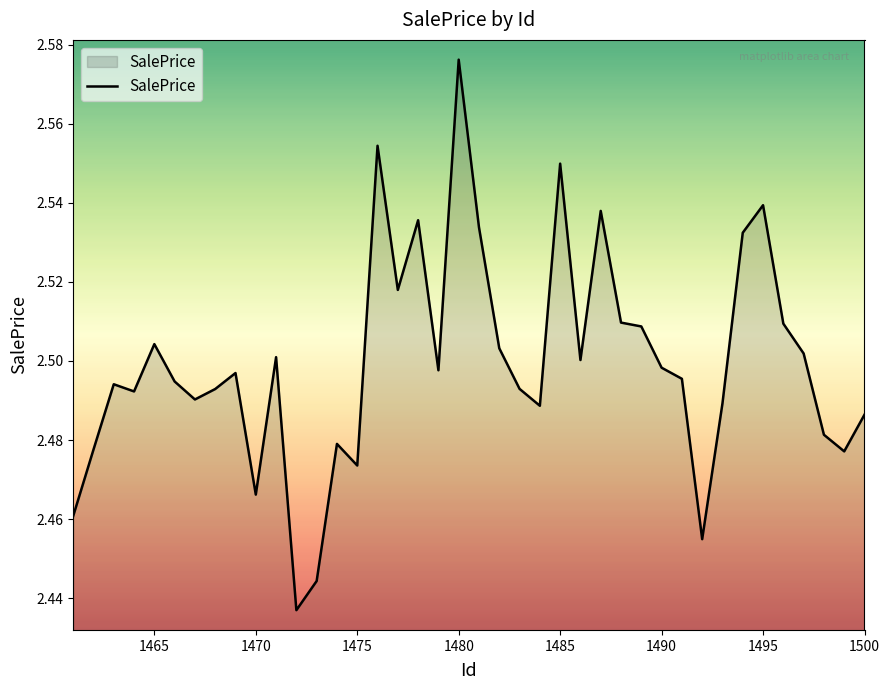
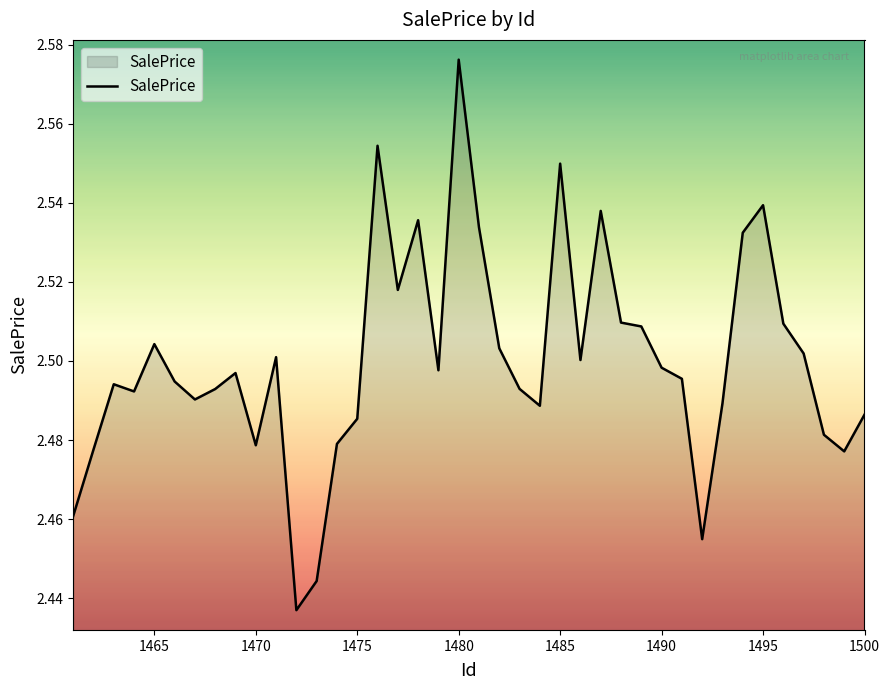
  {
    "1465": 2.504,
-   "1470": 2.466,
-   "1475": 2.474,
+   "1470": 2.479,
+   "1475": 2.485,
    "1480": 2.576,
    "1485": 2.550,
    "1490": 2.498,
    "1495": 2.539,
    "1500": 2.486
  }
